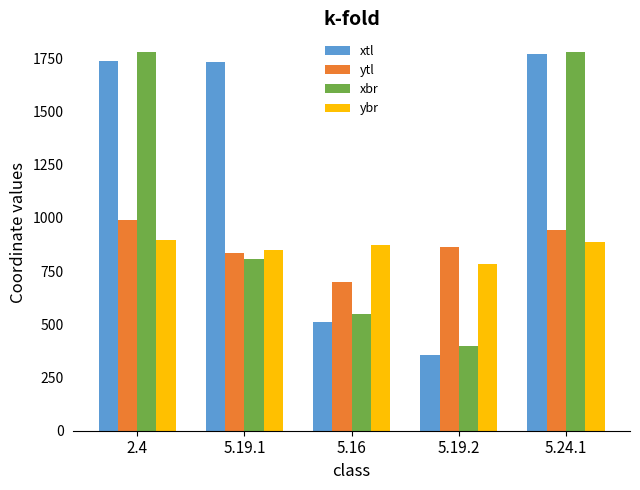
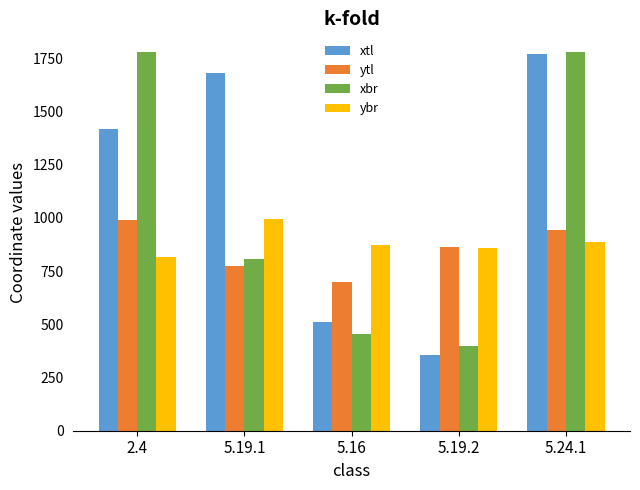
  {
    "xtl": {
-     "2.4": 1740,
-     "5.19.1": 1730,
+     "2.4": 1420,
+     "5.19.1": 1680,
      "5.16": 510,
      "5.19.2": 360,
      "5.24.1": 1770
    },
    "ytl": {
      "2.4": 990,
-     "5.19.1": 840,
+     "5.19.1": 780,
      "5.16": 700,
      "5.19.2": 860,
      "5.24.1": 940
    },
    "xbr": {
      "2.4": 1780,
      "5.19.1": 810,
-     "5.16": 550,
+     "5.16": 460,
      "5.19.2": 400,
      "5.24.1": 1780
    },
    "ybr": {
-     "2.4": 900,
-     "5.19.1": 850,
+     "2.4": 820,
+     "5.19.1": 1000,
      "5.16": 870,
-     "5.19.2": 780,
+     "5.19.2": 860,
      "5.24.1": 890
    }
  }
